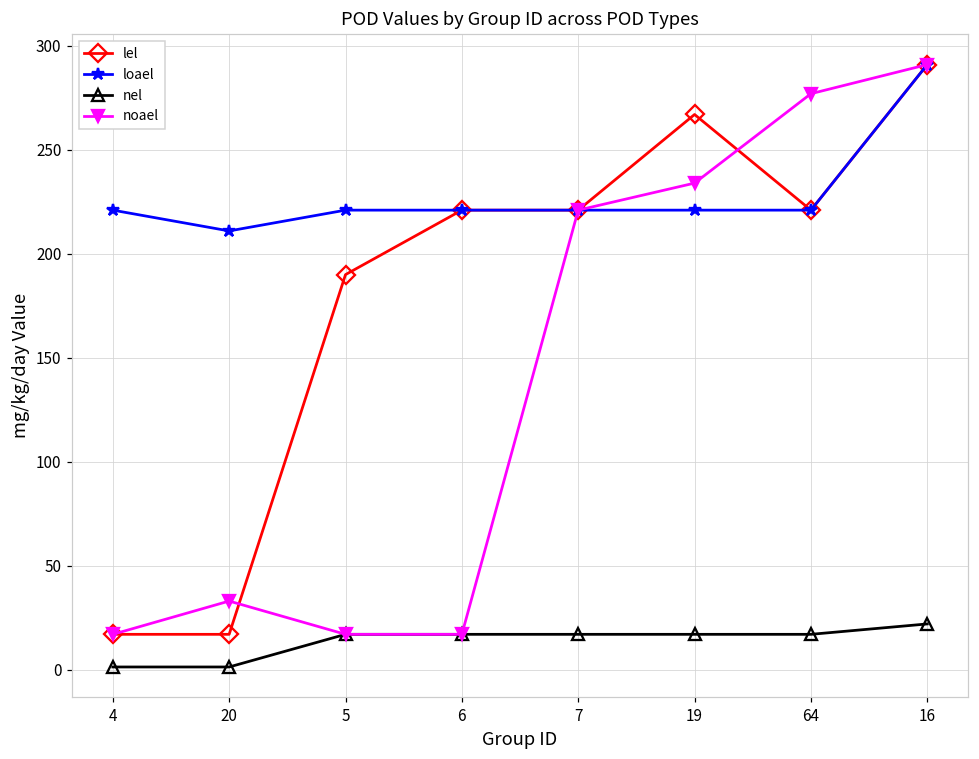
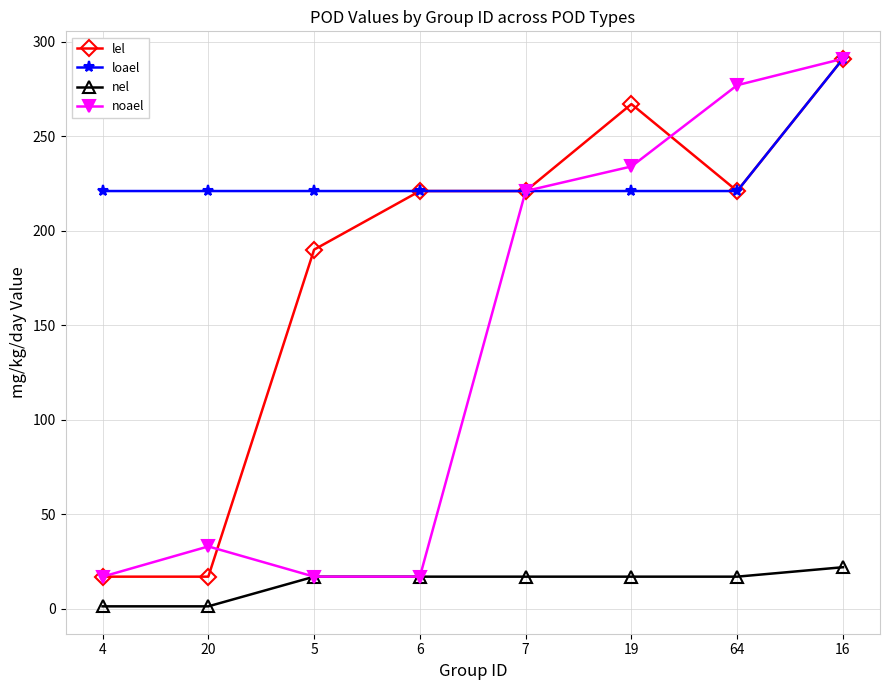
  {
    "lel": {
      "20": 17,
      "5": 190,
      "19": 267
    },
    "loael": {
      "4": 221,
-     "20": 211,
+     "20": 221,
      "5": 221,
      "19": 221
    },
    "nel": {
      "4": 1,
      "20": 1,
      "7": 17,
      "19": 17,
      "64": 17,
      "16": 22
    },
    "noael": {
      "20": 33,
      "19": 234,
      "64": 277
    }
  }
